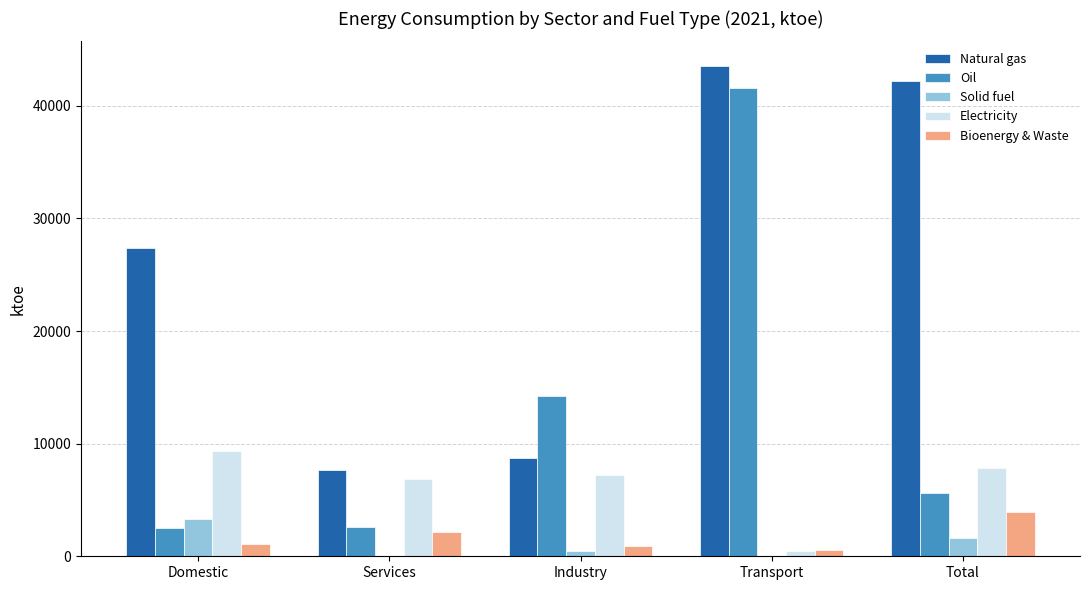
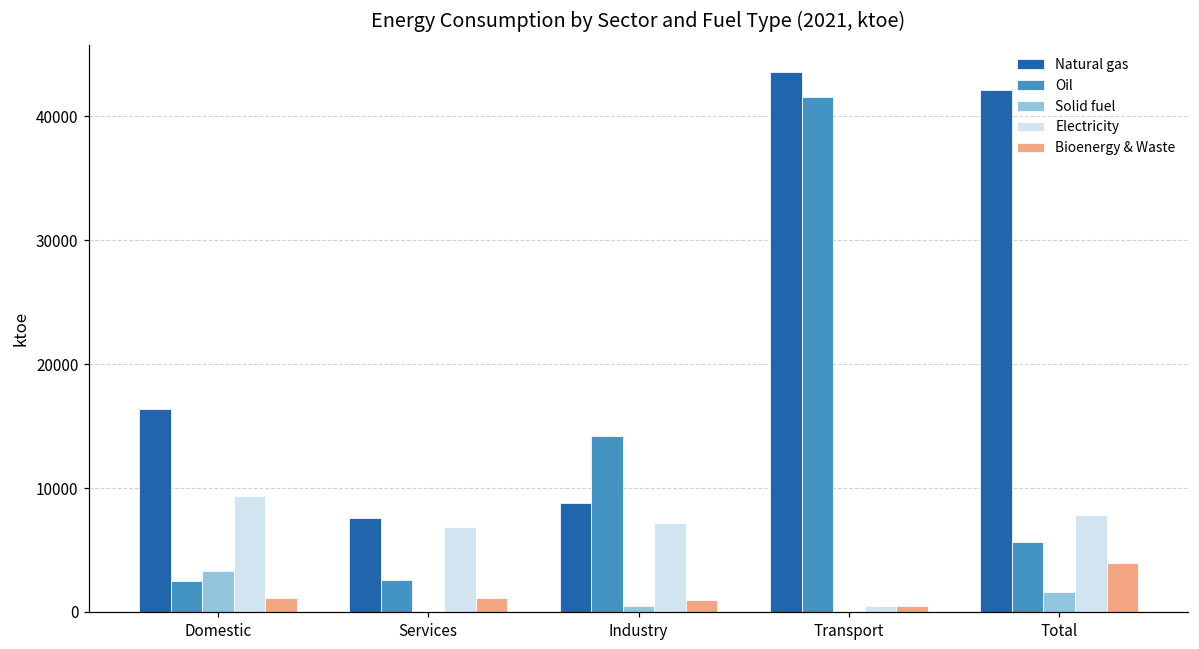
  {
    "Natural gas": {
-     "Domestic": 27400,
+     "Domestic": 16400,
      "Services": 7600,
      "Industry": 8800,
      "Transport": 43500,
      "Total": 42200
    },
    "Oil": {
      "Domestic": 2500,
      "Services": 2600,
      "Industry": 14200,
      "Transport": 41600,
      "Total": 5600
    },
    "Solid fuel": {
      "Domestic": 3300,
      "Services": 0,
      "Industry": 400,
      "Total": 1600
    },
    "Electricity": {
      "Domestic": 9300,
      "Services": 6900,
      "Industry": 7200,
      "Transport": 500,
      "Total": 7800
    },
    "Bioenergy & Waste": {
      "Domestic": 1100,
-     "Services": 2200,
+     "Services": 1100,
      "Industry": 900,
      "Transport": 500,
      "Total": 3900
    }
  }
